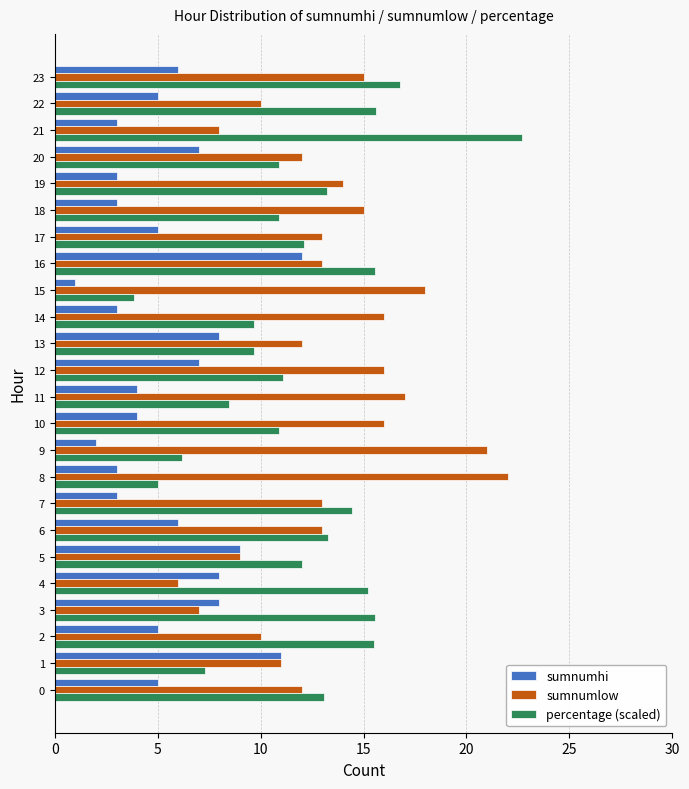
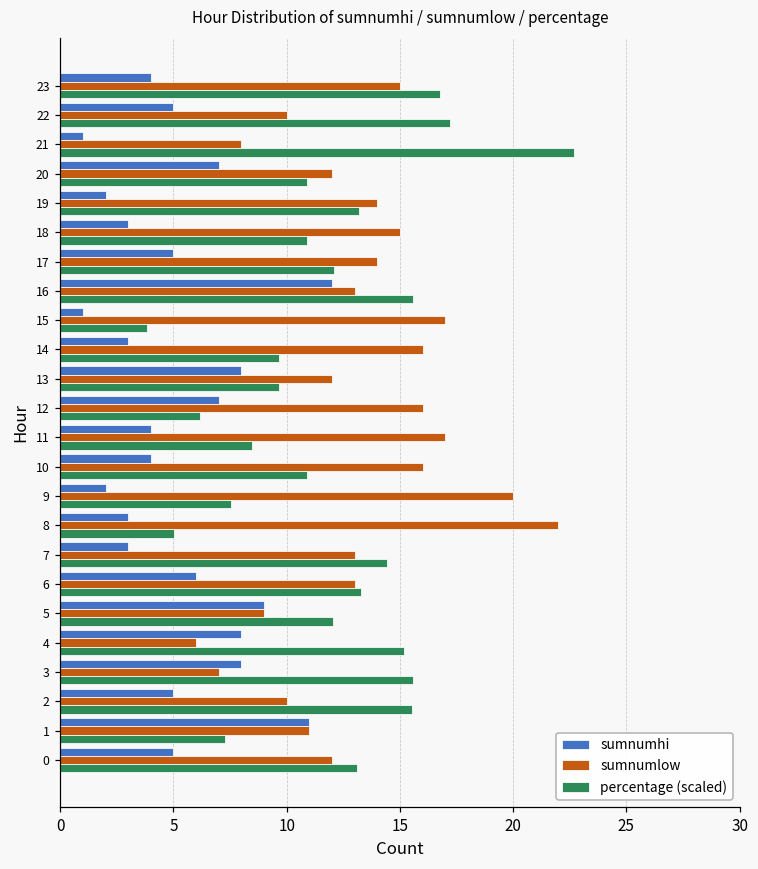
  {
    "sumnumhi": {
-     "23": 6,
+     "23": 4,
      "22": 5,
-     "21": 3,
+     "21": 1,
      "20": 7,
-     "19": 3,
+     "19": 2,
      "18": 3,
      "17": 5,
      "16": 12,
      "15": 1,
      "14": 3,
      "13": 8,
      "12": 7,
      "11": 4,
      "10": 4,
      "9": 2,
      "8": 3,
      "7": 3,
      "6": 6,
      "5": 9,
      "4": 8,
      "3": 8,
      "2": 5,
      "1": 11,
      "0": 5
    },
    "sumnumlow": {
      "23": 15,
      "22": 10,
      "21": 8,
      "20": 12,
      "19": 14,
      "18": 15,
-     "17": 13,
+     "17": 14,
      "16": 13,
-     "15": 18,
+     "15": 17,
      "14": 16,
      "13": 12,
      "12": 16,
      "11": 17,
      "10": 16,
-     "9": 21,
+     "9": 20,
      "8": 22,
      "7": 13,
      "6": 13,
      "5": 9,
      "4": 6,
      "3": 7,
      "2": 10,
      "1": 11,
      "0": 12
    },
    "percentage (scaled)": {
      "23": 16.8,
-     "22": 15.6,
+     "22": 17.2,
      "21": 22.7,
      "20": 10.9,
      "19": 13.2,
      "18": 10.9,
      "17": 12.1,
      "16": 15.6,
      "15": 3.8,
      "14": 9.7,
      "13": 9.7,
-     "12": 11.1,
+     "12": 6.2,
      "11": 8.5,
      "10": 10.9,
-     "9": 6.2,
+     "9": 7.6,
      "8": 5.0,
      "7": 14.4,
      "6": 13.3,
      "5": 12.0,
      "4": 15.2,
      "3": 15.6,
      "2": 15.5,
      "1": 7.3,
      "0": 13.1
    }
  }
